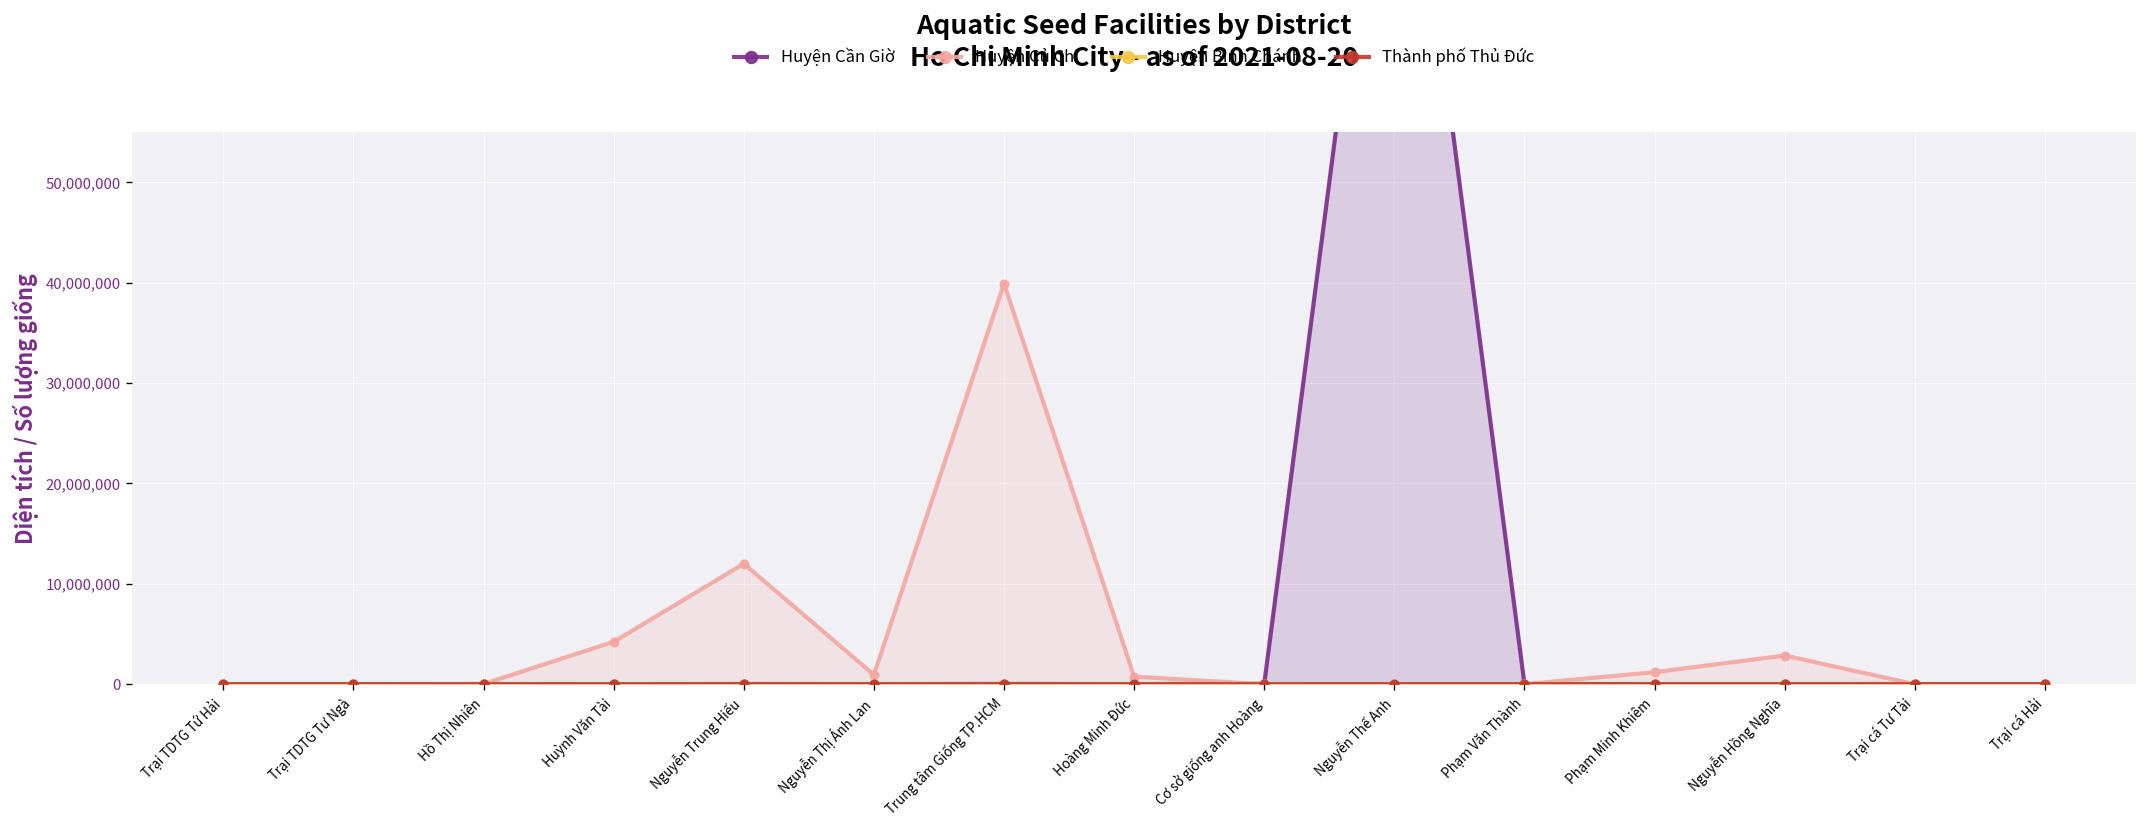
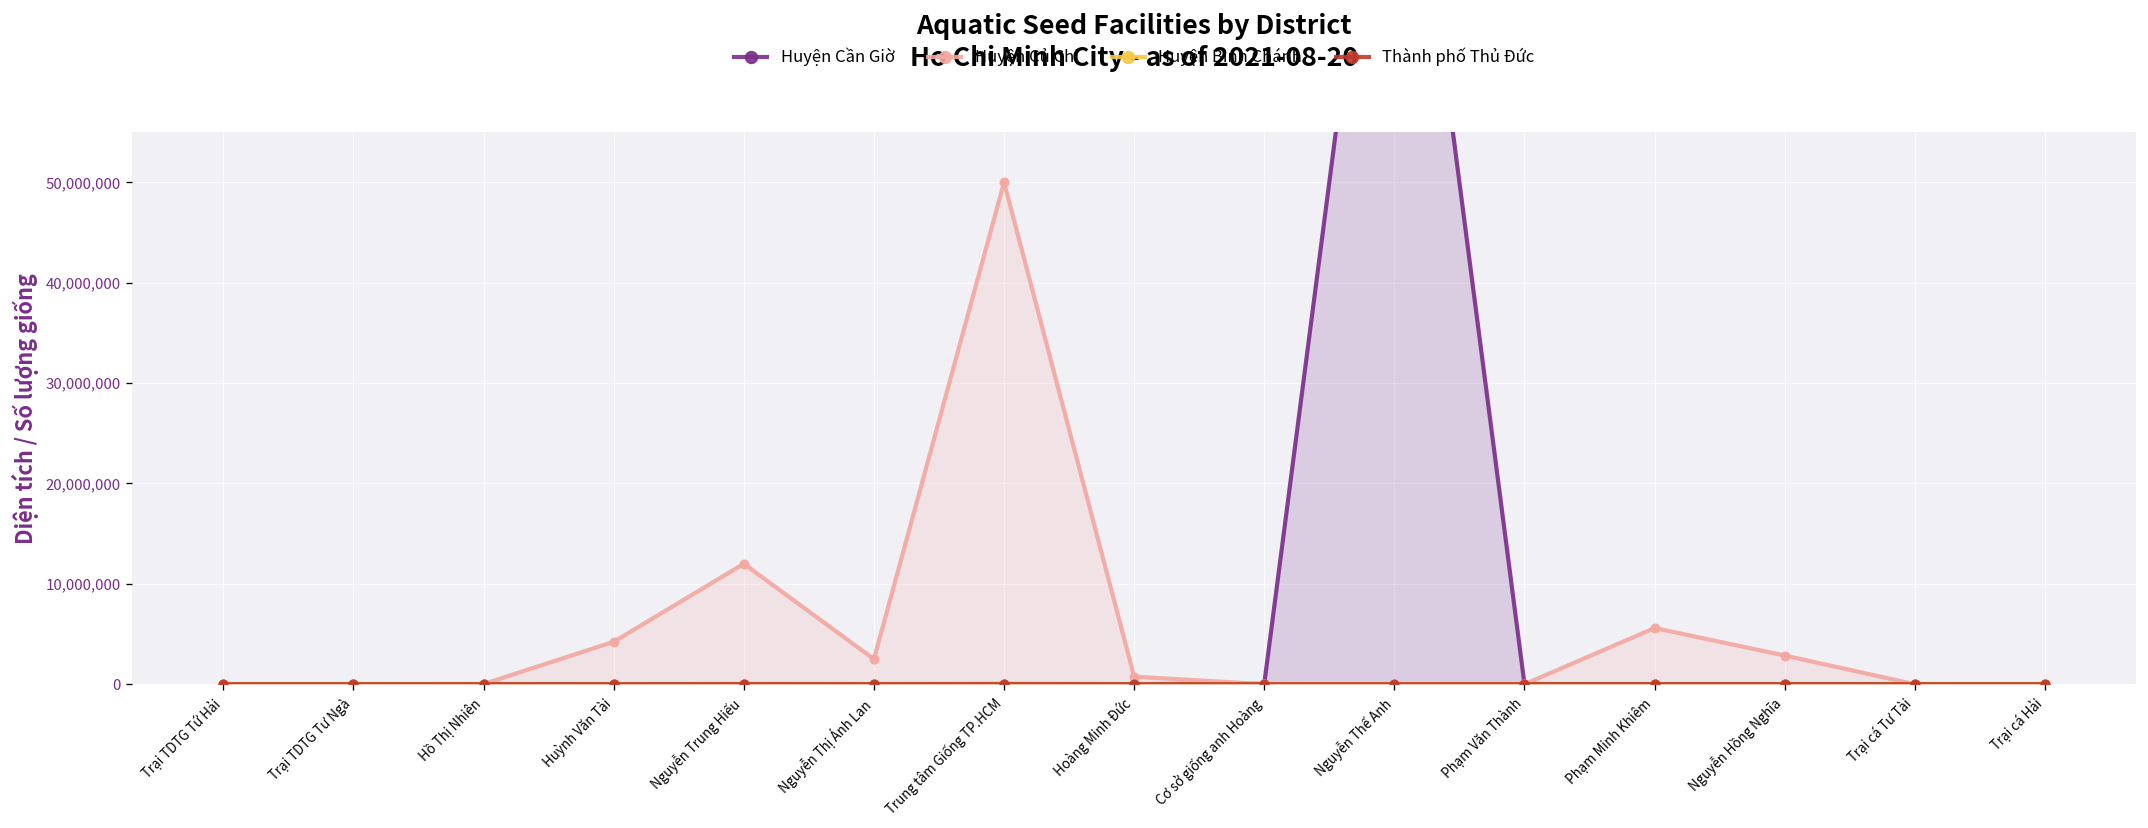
  {
    "Huyện Củ Chi": {
      "Huỳnh Văn Tài": "4,000,000",
      "Nguyễn Trung Hiếu": "12,000,000",
-     "Nguyễn Thị Ánh Lan": "1,000,000",
-     "Trung tâm Giống TP.HCM": "40,000,000",
+     "Nguyễn Thị Ánh Lan": "3,000,000",
+     "Trung tâm Giống TP.HCM": "50,000,000",
      "Hoàng Minh Đức": "1,000,000",
-     "Phạm Minh Khiêm": "1,000,000",
+     "Phạm Minh Khiêm": "6,000,000",
      "Nguyễn Hồng Nghĩa": "3,000,000"
    }
  }
